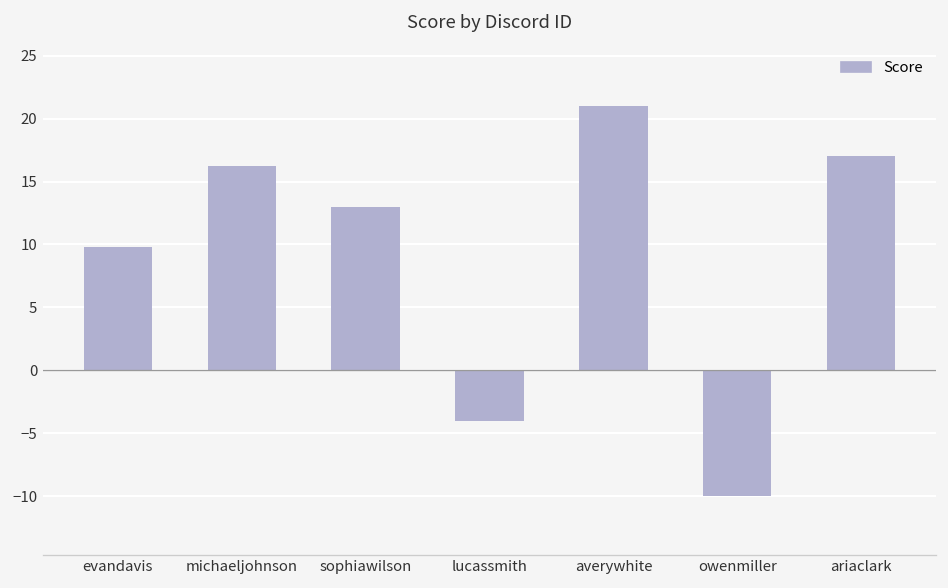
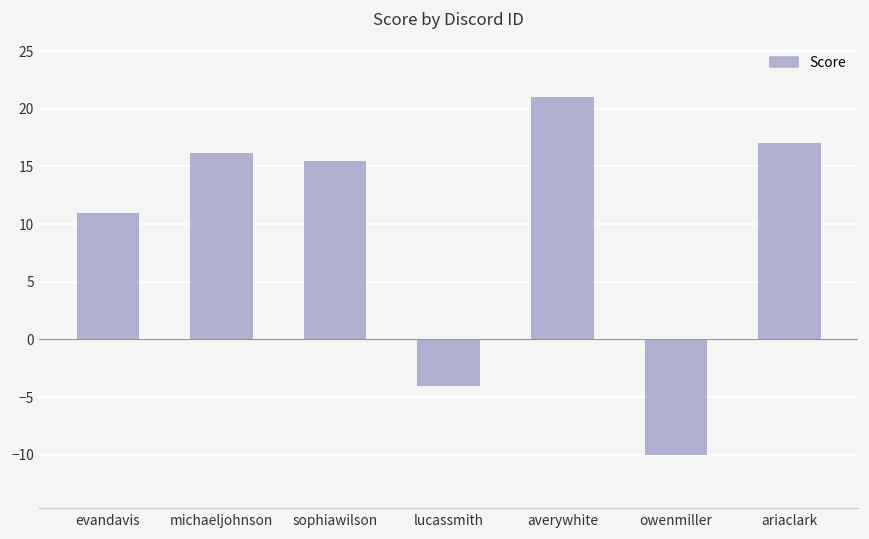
  {
-   "evandavis": 9.8,
+   "evandavis": 11.0,
    "michaeljohnson": 16.2,
-   "sophiawilson": 13.0,
+   "sophiawilson": 15.5,
    "lucassmith": -4.0,
    "averywhite": 21.0,
    "owenmiller": -10.0,
    "ariaclark": 17.0
  }
